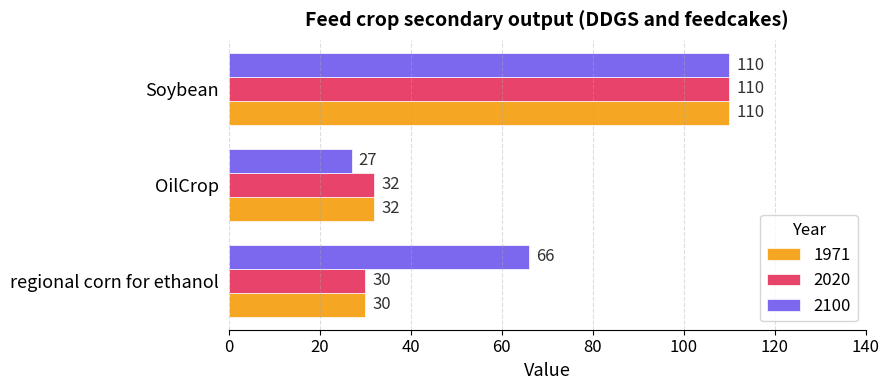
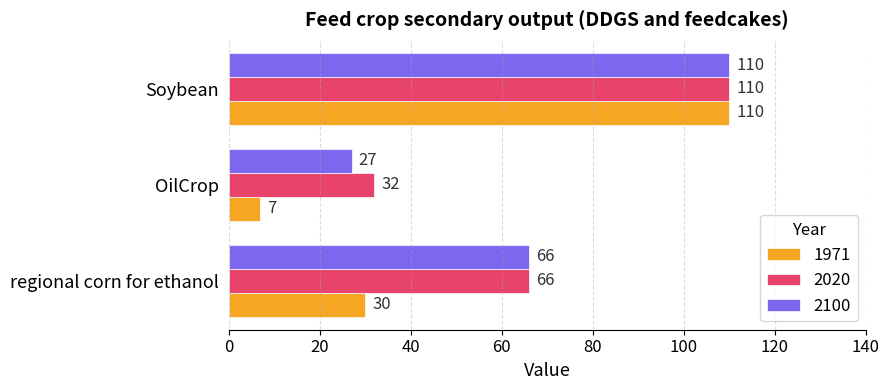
  {
    "1971": {
      "Soybean": 110,
-     "OilCrop": 32,
+     "OilCrop": 7,
      "regional corn for ethanol": 30
    },
    "2020": {
      "Soybean": 110,
      "OilCrop": 32,
-     "regional corn for ethanol": 30
+     "regional corn for ethanol": 66
    },
    "2100": {
      "Soybean": 110,
      "OilCrop": 27,
      "regional corn for ethanol": 66
    }
  }
